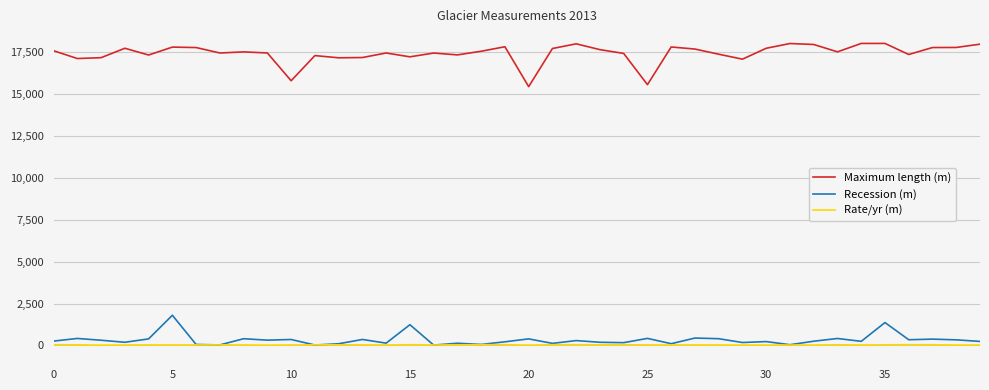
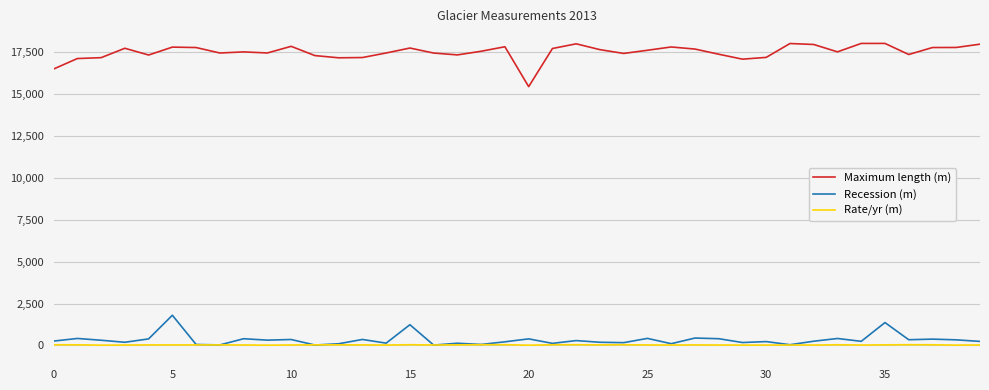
  {
    "Maximum length (m)": {
-     "0": "17,600",
+     "0": "16,500",
      "5": "17,800",
-     "10": "15,800",
-     "15": "17,200",
+     "10": "17,800",
+     "15": "17,700",
      "20": "15,400",
-     "25": "15,600",
-     "30": "17,700",
+     "25": "17,600",
+     "30": "17,200",
      "35": "18,000"
    },
    "Recession (m)": {
      "0": "300",
      "5": "1,800",
      "10": "400",
      "15": "1,200",
      "20": "400",
      "25": "400",
      "30": "200",
      "35": "1,400"
    },
    "Rate/yr (m)": {
      "0": "0",
      "5": "0",
      "10": "0",
      "15": "0",
      "20": "0",
      "25": "0",
      "30": "0",
      "35": "0"
    }
  }
